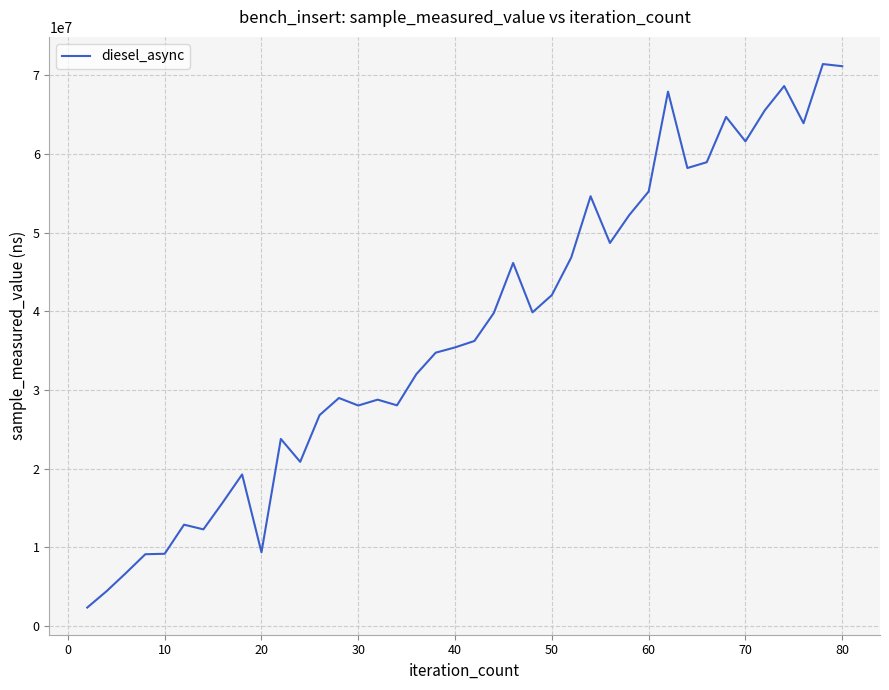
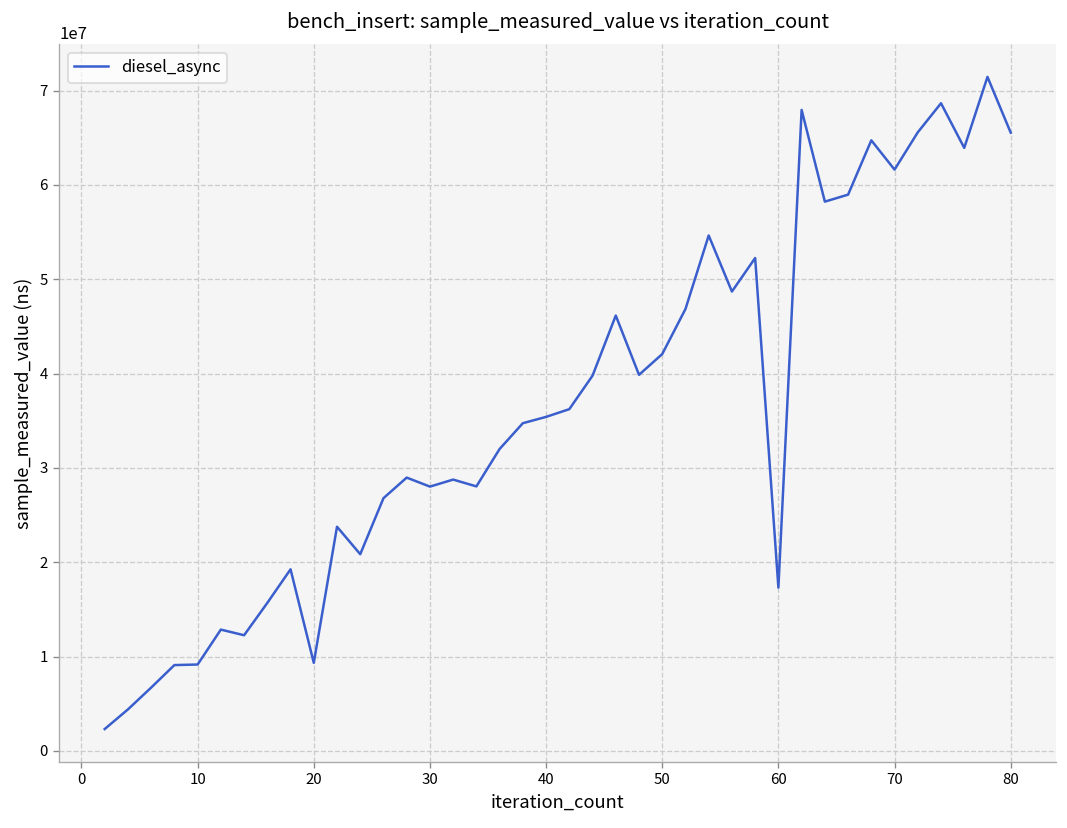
  {
    "10": 9000000,
    "20": 9000000,
    "30": 28000000,
    "40": 35000000,
    "50": 42000000,
-   "60": 55000000,
+   "60": 17000000,
    "70": 62000000,
-   "80": 71000000
+   "80": 66000000
  }
